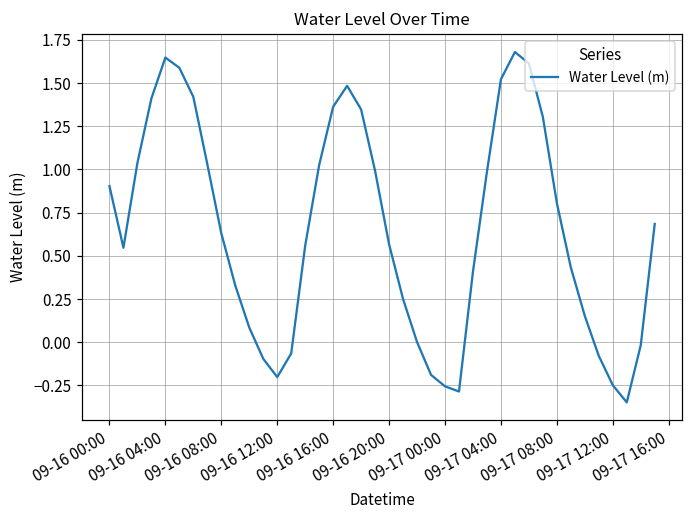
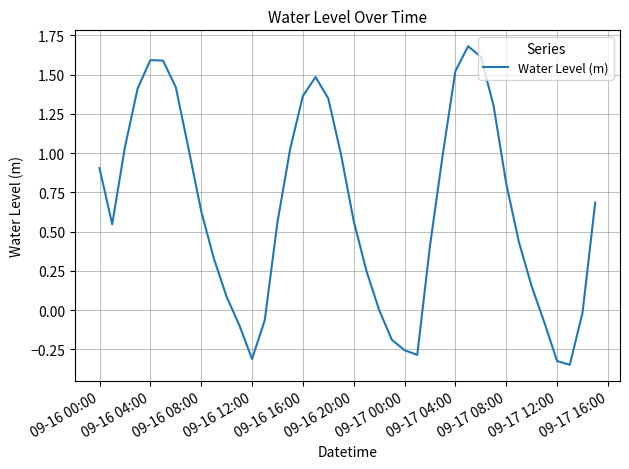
  {
    "09-16 00:00": 0.90,
-   "09-16 04:00": 1.65,
+   "09-16 04:00": 1.59,
    "09-16 08:00": 0.63,
-   "09-16 12:00": -0.20,
+   "09-16 12:00": -0.31,
    "09-16 16:00": 1.36,
    "09-16 20:00": 0.57,
    "09-17 00:00": -0.26,
    "09-17 04:00": 1.52,
    "09-17 08:00": 0.81,
-   "09-17 12:00": -0.25
+   "09-17 12:00": -0.32
  }
